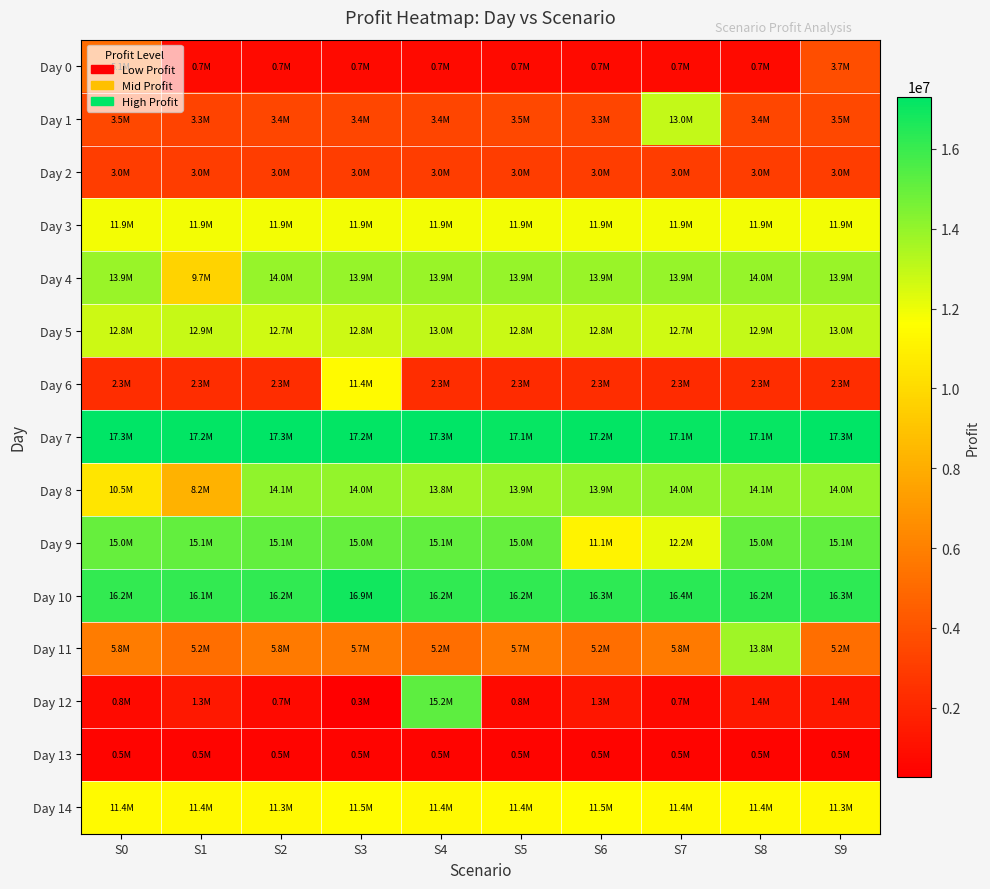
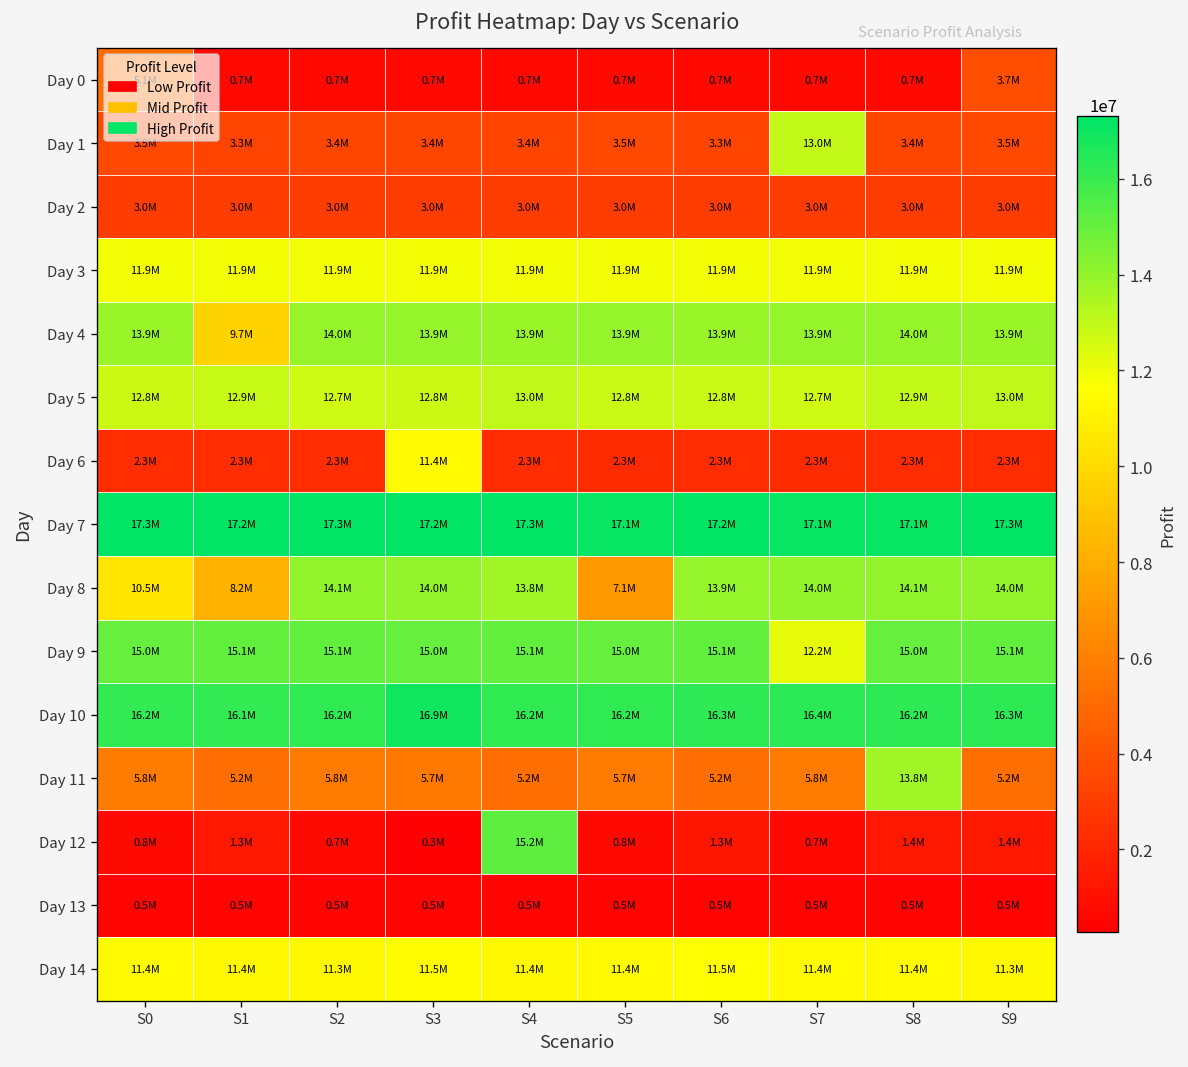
  {
    "Day 0": {
      "S1": "0.7M",
      "S2": "0.7M",
      "S3": "0.7M",
      "S4": "0.7M",
      "S5": "0.7M",
      "S6": "0.7M",
      "S7": "0.7M",
      "S8": "0.7M",
      "S9": "3.7M"
    },
    "Day 1": {
      "S0": "3.5M",
      "S1": "3.3M",
      "S2": "3.4M",
      "S3": "3.4M",
      "S4": "3.4M",
      "S5": "3.5M",
      "S6": "3.3M",
      "S7": "13.0M",
      "S8": "3.4M",
      "S9": "3.5M"
    },
    "Day 2": {
      "S0": "3.0M",
      "S1": "3.0M",
      "S2": "3.0M",
      "S3": "3.0M",
      "S4": "3.0M",
      "S5": "3.0M",
      "S6": "3.0M",
      "S7": "3.0M",
      "S8": "3.0M",
      "S9": "3.0M"
    },
    "Day 3": {
      "S0": "11.9M",
      "S1": "11.9M",
      "S2": "11.9M",
      "S3": "11.9M",
      "S4": "11.9M",
      "S5": "11.9M",
      "S6": "11.9M",
      "S7": "11.9M",
      "S8": "11.9M",
      "S9": "11.9M"
    },
    "Day 4": {
      "S0": "13.9M",
      "S1": "9.7M",
      "S2": "14.0M",
      "S3": "13.9M",
      "S4": "13.9M",
      "S5": "13.9M",
      "S6": "13.9M",
      "S7": "13.9M",
      "S8": "14.0M",
      "S9": "13.9M"
    },
    "Day 5": {
      "S0": "12.8M",
      "S1": "12.9M",
      "S2": "12.7M",
      "S3": "12.8M",
      "S4": "13.0M",
      "S5": "12.8M",
      "S6": "12.8M",
      "S7": "12.7M",
      "S8": "12.9M",
      "S9": "13.0M"
    },
    "Day 6": {
      "S0": "2.3M",
      "S1": "2.3M",
      "S2": "2.3M",
      "S3": "11.4M",
      "S4": "2.3M",
      "S5": "2.3M",
      "S6": "2.3M",
      "S7": "2.3M",
      "S8": "2.3M",
      "S9": "2.3M"
    },
    "Day 7": {
      "S0": "17.3M",
      "S1": "17.2M",
      "S2": "17.3M",
      "S3": "17.2M",
      "S4": "17.3M",
      "S5": "17.1M",
      "S6": "17.2M",
      "S7": "17.1M",
      "S8": "17.1M",
      "S9": "17.3M"
    },
    "Day 8": {
      "S0": "10.5M",
      "S1": "8.2M",
      "S2": "14.1M",
      "S3": "14.0M",
      "S4": "13.8M",
-     "S5": "13.9M",
+     "S5": "7.1M",
      "S6": "13.9M",
      "S7": "14.0M",
      "S8": "14.1M",
      "S9": "14.0M"
    },
    "Day 9": {
      "S0": "15.0M",
      "S1": "15.1M",
      "S2": "15.1M",
      "S3": "15.0M",
      "S4": "15.1M",
      "S5": "15.0M",
-     "S6": "11.1M",
+     "S6": "15.1M",
      "S7": "12.2M",
      "S8": "15.0M",
      "S9": "15.1M"
    },
    "Day 10": {
      "S0": "16.2M",
      "S1": "16.1M",
      "S2": "16.2M",
      "S3": "16.9M",
      "S4": "16.2M",
      "S5": "16.2M",
      "S6": "16.3M",
      "S7": "16.4M",
      "S8": "16.2M",
      "S9": "16.3M"
    },
    "Day 11": {
      "S0": "5.8M",
      "S1": "5.2M",
      "S2": "5.8M",
      "S3": "5.7M",
      "S4": "5.2M",
      "S5": "5.7M",
      "S6": "5.2M",
      "S7": "5.8M",
      "S8": "13.8M",
      "S9": "5.2M"
    },
    "Day 12": {
      "S0": "0.8M",
      "S1": "1.3M",
      "S2": "0.7M",
      "S3": "0.3M",
      "S4": "15.2M",
      "S5": "0.8M",
      "S6": "1.3M",
      "S7": "0.7M",
      "S8": "1.4M",
      "S9": "1.4M"
    },
    "Day 13": {
      "S0": "0.5M",
      "S1": "0.5M",
      "S2": "0.5M",
      "S3": "0.5M",
      "S4": "0.5M",
      "S5": "0.5M",
      "S6": "0.5M",
      "S7": "0.5M",
      "S8": "0.5M",
      "S9": "0.5M"
    },
    "Day 14": {
      "S0": "11.4M",
      "S1": "11.4M",
      "S2": "11.3M",
      "S3": "11.5M",
      "S4": "11.4M",
      "S5": "11.4M",
      "S6": "11.5M",
      "S7": "11.4M",
      "S8": "11.4M",
      "S9": "11.3M"
    }
  }
